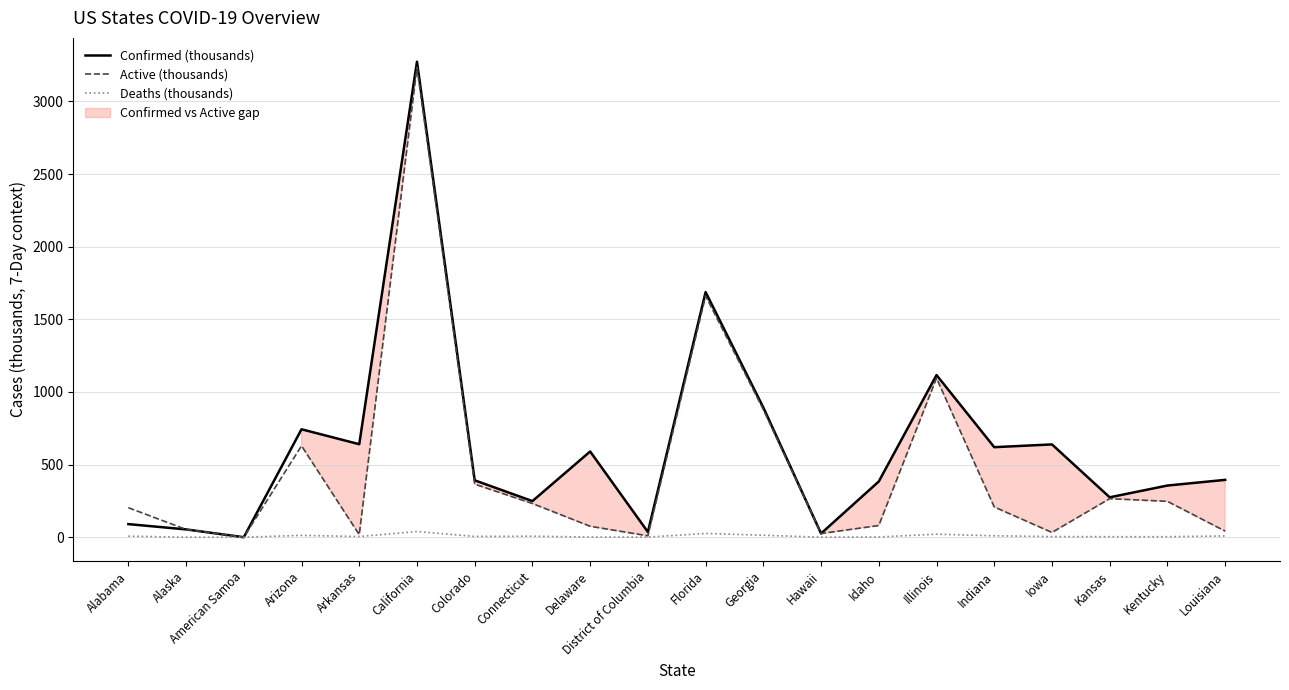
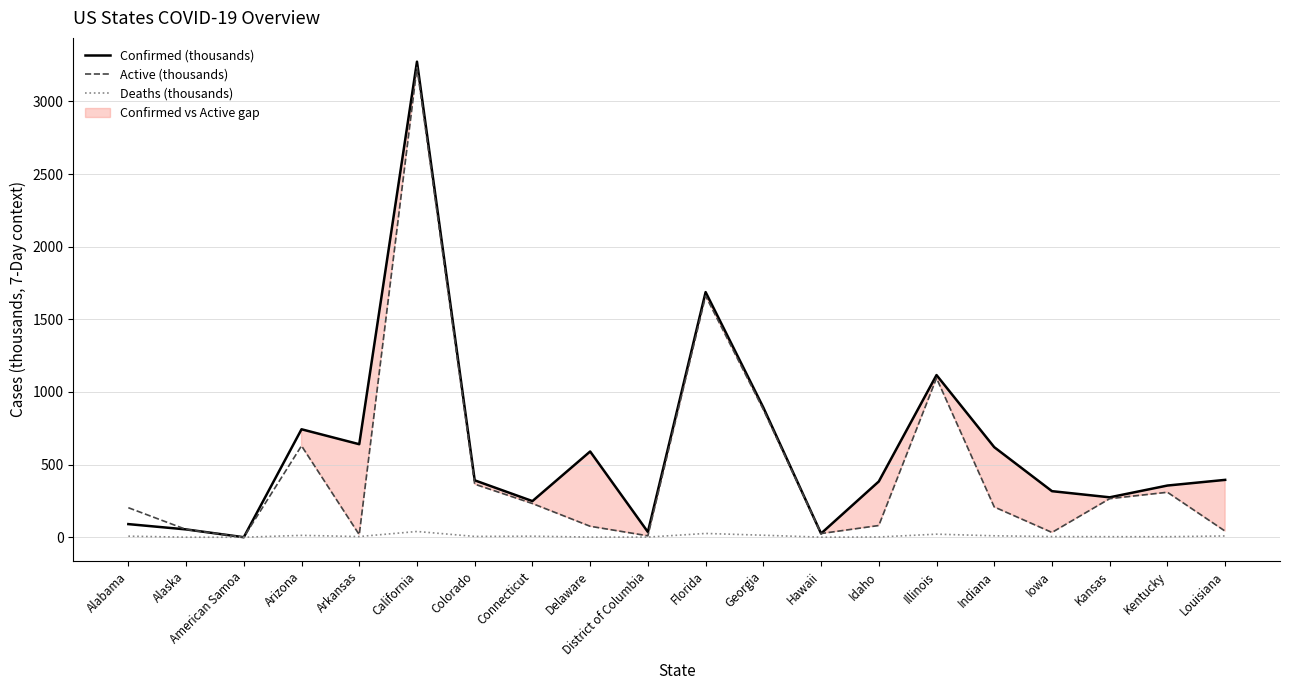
  {
    "Confirmed (thousands)": {
      "Alabama": 90,
      "Arizona": 740,
      "Arkansas": 640,
      "California": 3270,
      "Colorado": 390,
      "Delaware": 590,
      "District of Columbia": 40,
      "Florida": 1690,
      "Idaho": 380,
      "Illinois": 1120,
      "Indiana": 620,
-     "Iowa": 640,
+     "Iowa": 320,
      "Kentucky": 360,
      "Louisiana": 390
    },
    "Active (thousands)": {
      "Alabama": 200,
      "Arizona": 630,
      "California": 3230,
      "Colorado": 370,
      "Delaware": 80,
      "Florida": 1660,
      "Idaho": 80,
      "Illinois": 1100,
      "Indiana": 210,
      "Iowa": 30,
-     "Kentucky": 250,
+     "Kentucky": 310,
      "Louisiana": 40
    },
    "Deaths (thousands)": {
      "Alabama": 10,
      "Alaska": 0,
      "Arizona": 10,
      "California": 40,
      "Colorado": 10,
      "Connecticut": 10,
      "Delaware": 0,
      "Florida": 30,
      "Georgia": 10,
      "Hawaii": 0,
      "Idaho": 0,
      "Illinois": 20,
      "Indiana": 10,
      "Iowa": 0,
      "Kansas": 0,
      "Kentucky": 0,
      "Louisiana": 10
    }
  }
